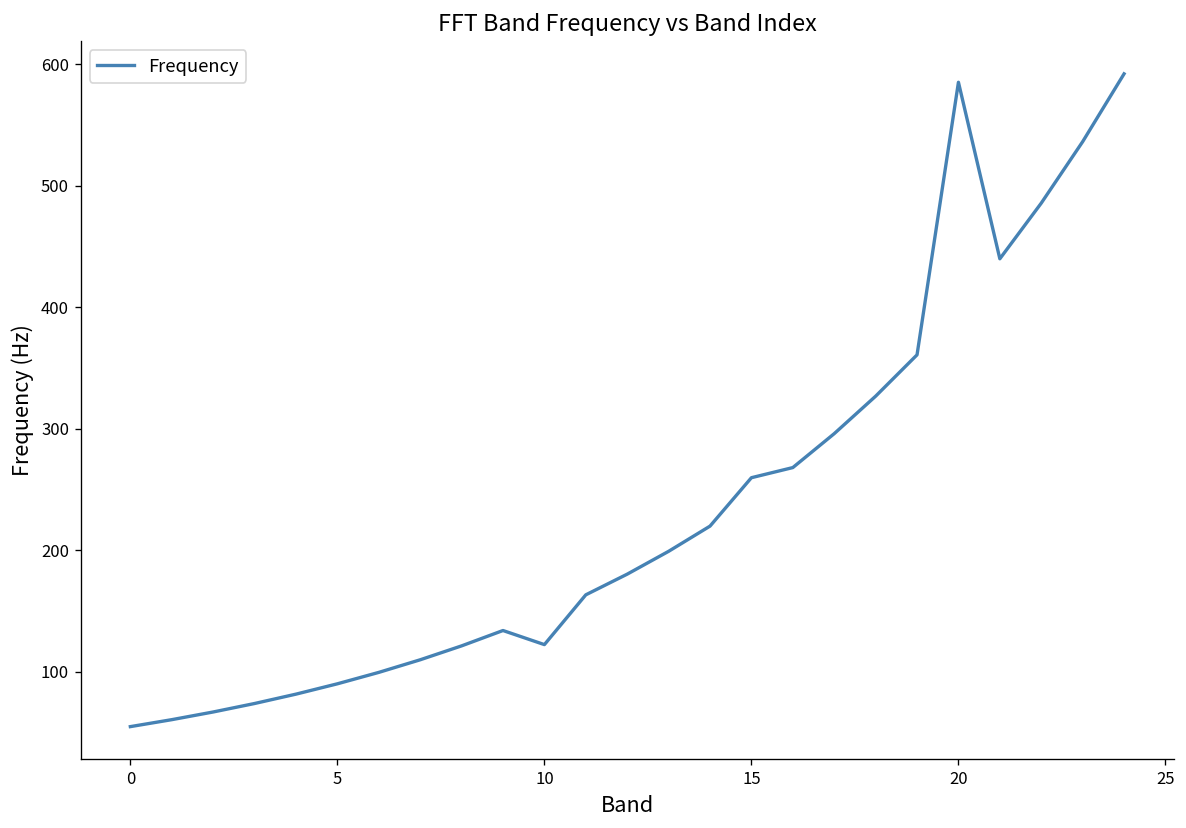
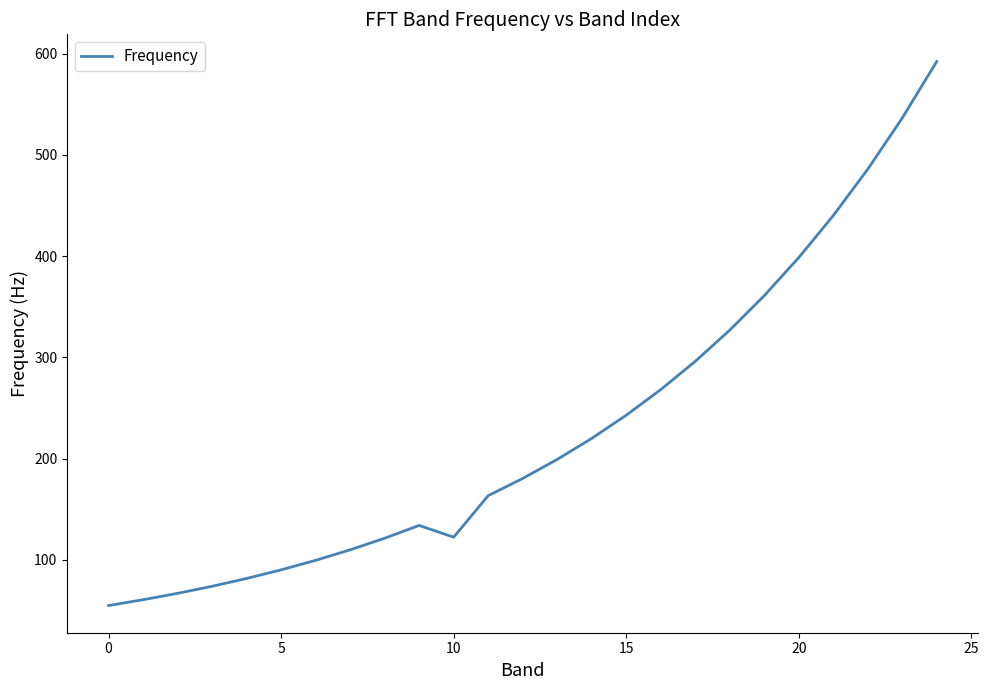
  {
    "0": 55,
    "5": 90,
    "10": 122,
-   "15": 260,
-   "20": 585
+   "15": 243,
+   "20": 399
  }
